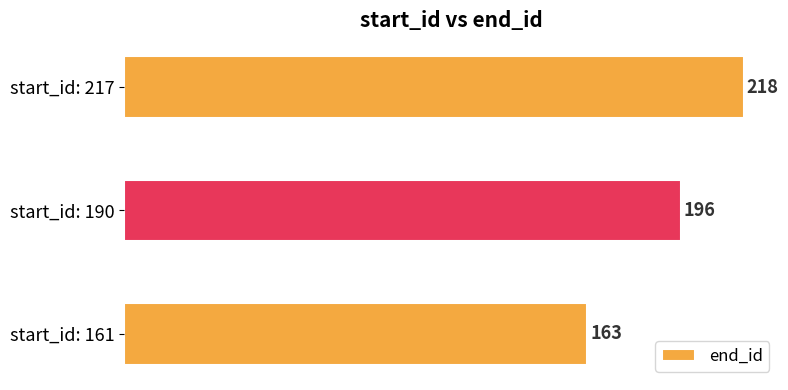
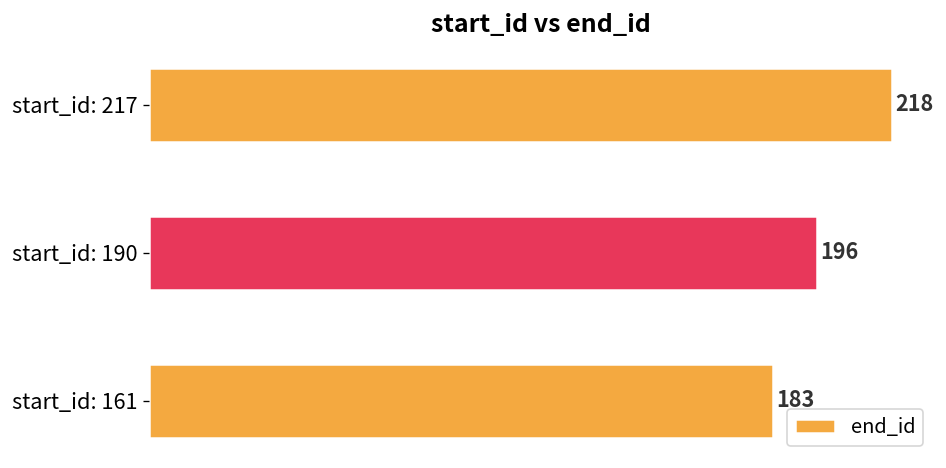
  {
    "start_id: 217": 218,
    "start_id: 190": 196,
-   "start_id: 161": 163
+   "start_id: 161": 183
  }
